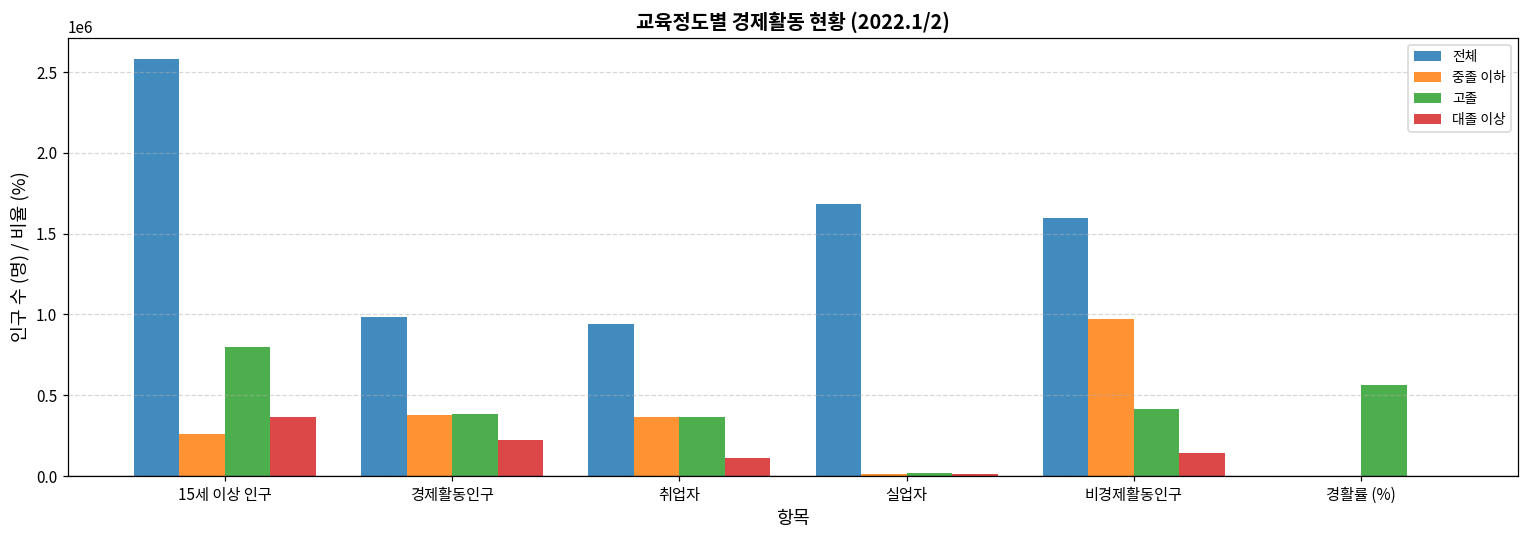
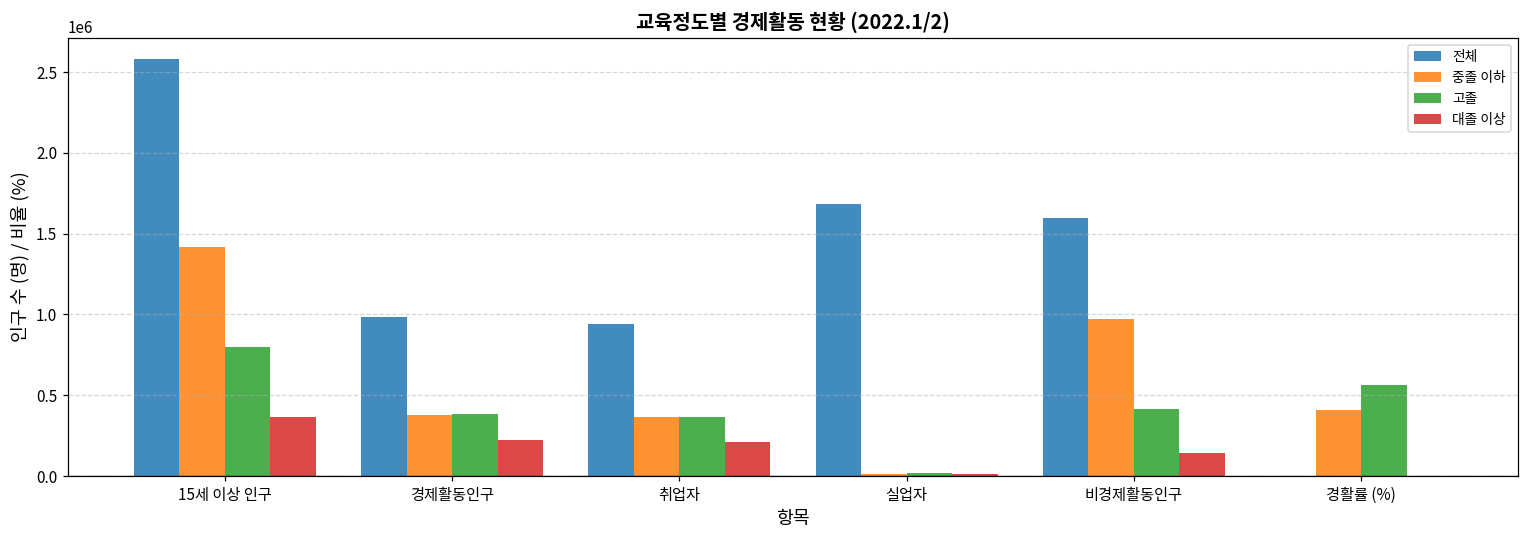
  {
    "전체": {
      "15세 이상 인구": 2580000,
      "경제활동인구": 980000,
      "취업자": 940000,
      "실업자": 1680000,
      "비경제활동인구": 1600000
    },
    "중졸 이하": {
-     "15세 이상 인구": 260000,
+     "15세 이상 인구": 1420000,
      "경제활동인구": 380000,
      "취업자": 360000,
      "비경제활동인구": 970000,
-     "경활률 (%)": 0
+     "경활률 (%)": 410000
    },
    "고졸": {
      "15세 이상 인구": 800000,
      "경제활동인구": 380000,
      "취업자": 370000,
      "실업자": 20000,
      "비경제활동인구": 420000,
      "경활률 (%)": 570000
    },
    "대졸 이상": {
      "15세 이상 인구": 370000,
      "경제활동인구": 220000,
-     "취업자": 110000,
+     "취업자": 210000,
      "비경제활동인구": 140000
    }
  }
